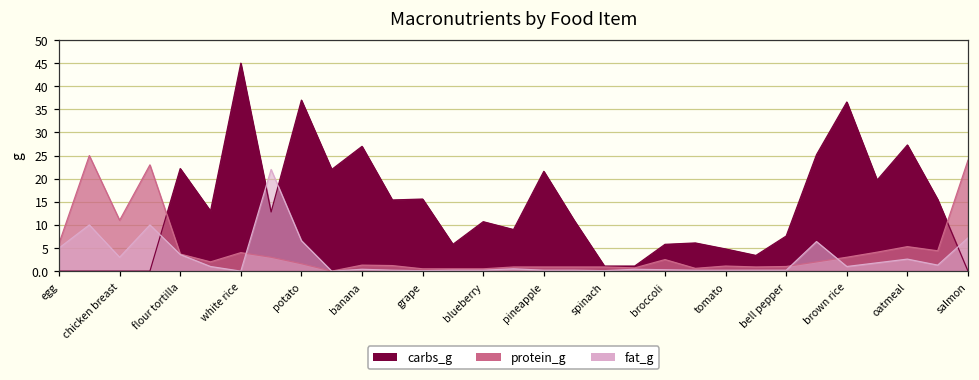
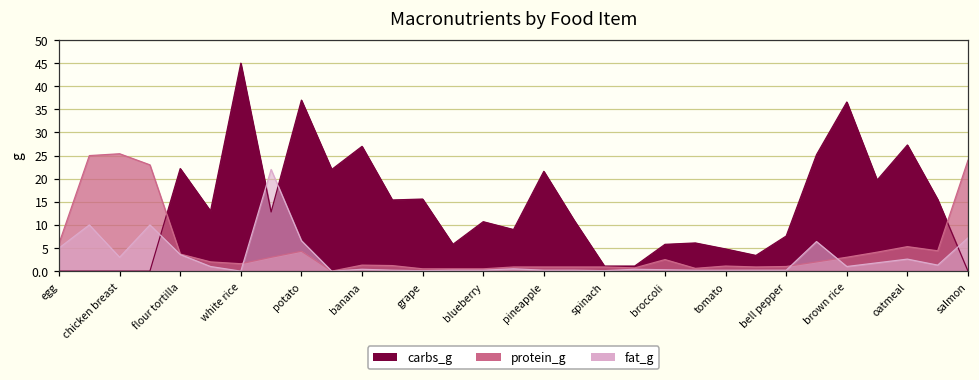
  {
    "carbs_g": {
      "egg": 0,
      "chicken breast": 0,
      "flour tortilla": 22,
      "white rice": 45,
      "potato": 37,
      "banana": 27,
      "grape": 16,
      "blueberry": 11,
      "pineapple": 22,
      "broccoli": 6,
      "tomato": 5,
      "bell pepper": 8,
      "brown rice": 37,
      "oatmeal": 27,
      "salmon": 0
    },
    "protein_g": {
      "egg": 6,
-     "chicken breast": 11,
-     "white rice": 4,
-     "potato": 2,
+     "chicken breast": 25,
+     "white rice": 2,
+     "potato": 4,
      "banana": 1,
      "pineapple": 1,
      "broccoli": 3,
      "tomato": 1,
      "bell pepper": 1,
      "brown rice": 3,
      "oatmeal": 5,
      "salmon": 24
    },
    "fat_g": {
      "egg": 5,
      "chicken breast": 3,
      "white rice": 0,
      "potato": 7,
      "banana": 0,
      "pineapple": 0,
      "spinach": 0,
      "broccoli": 0,
      "tomato": 0,
      "bell pepper": 0,
      "brown rice": 1,
      "oatmeal": 3,
      "salmon": 7
    }
  }
